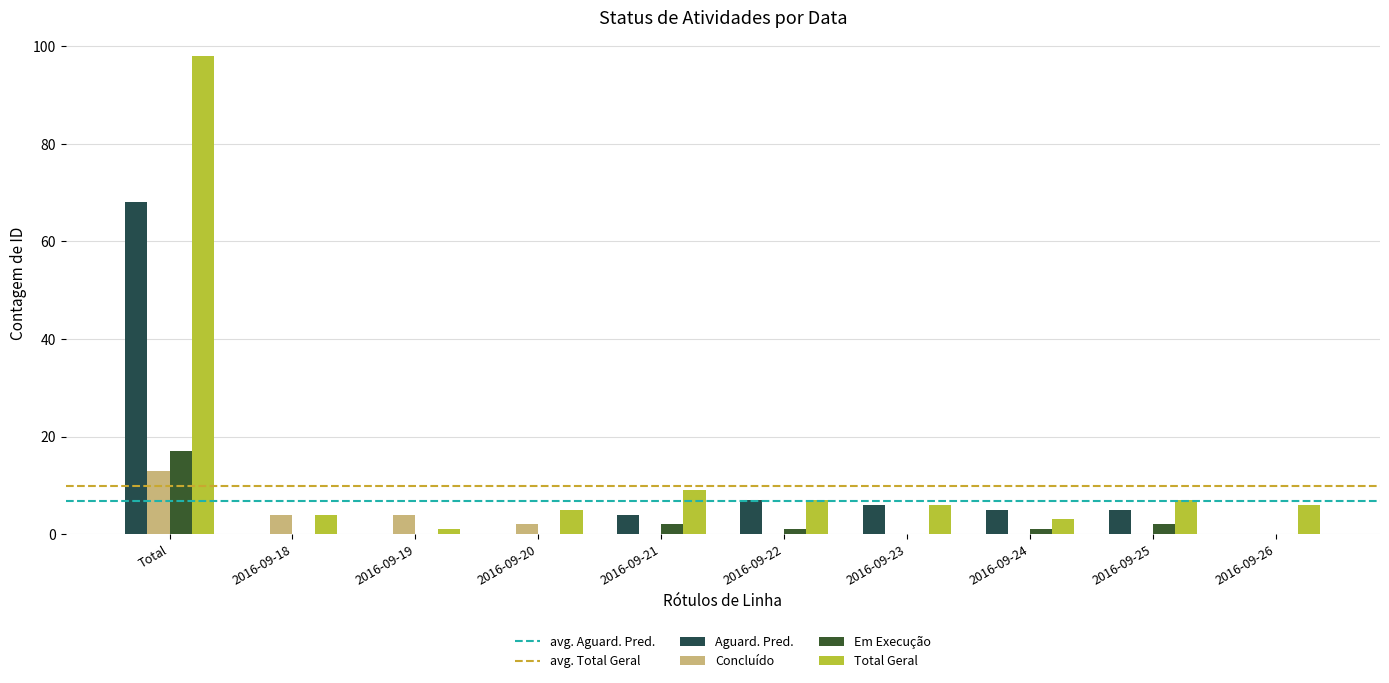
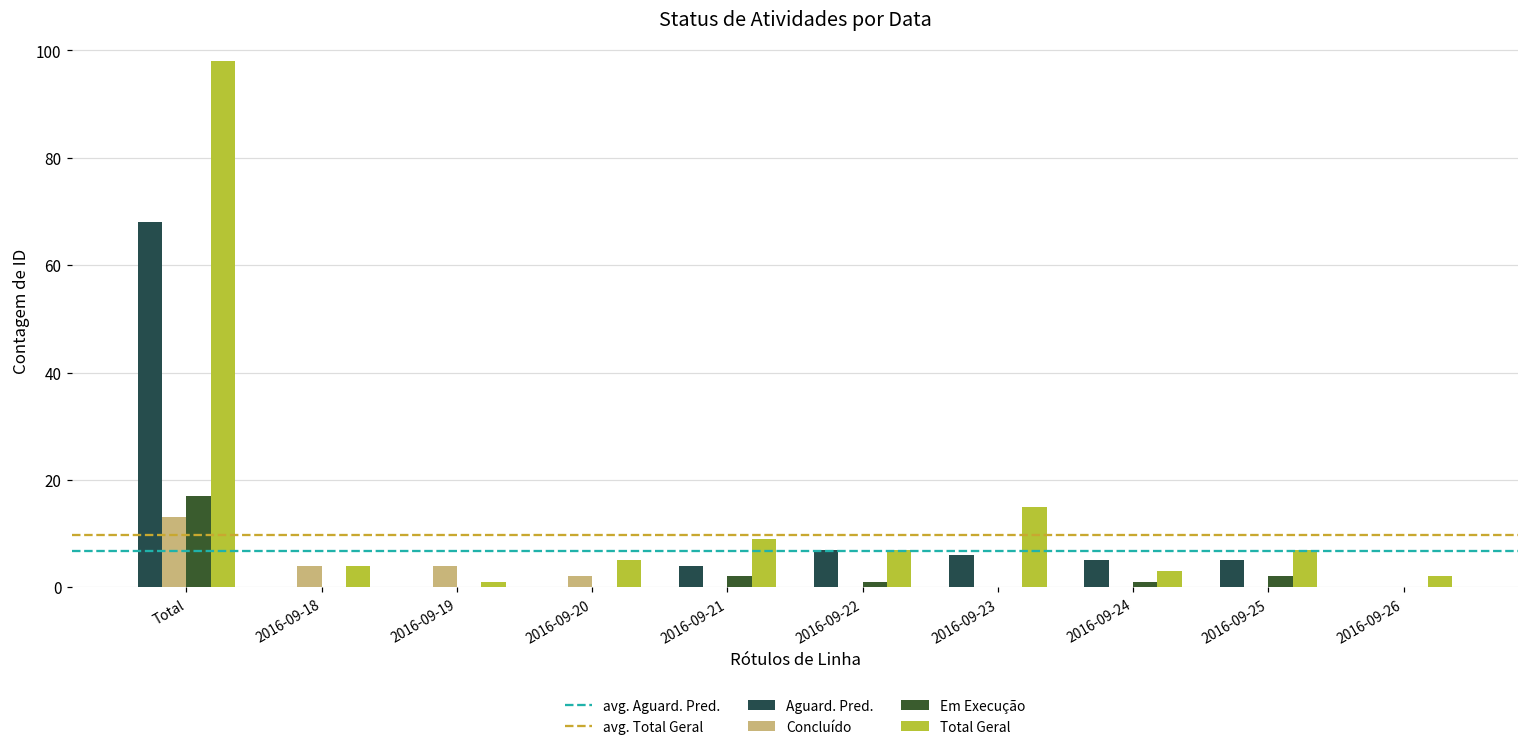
  {
    "Concluído": {
      "Total": 13,
      "2016-09-18": 4,
      "2016-09-19": 4,
      "2016-09-20": 2,
      "2016-09-21": 0,
      "2016-09-22": 0,
      "2016-09-23": 0,
      "2016-09-24": 0,
      "2016-09-25": 0,
      "2016-09-26": 0
    },
    "Total Geral": {
      "Total": 98,
      "2016-09-18": 4,
      "2016-09-19": 1,
      "2016-09-20": 5,
      "2016-09-21": 9,
      "2016-09-22": 7,
-     "2016-09-23": 6,
+     "2016-09-23": 15,
      "2016-09-24": 3,
      "2016-09-25": 7,
-     "2016-09-26": 6
+     "2016-09-26": 2
    }
  }
